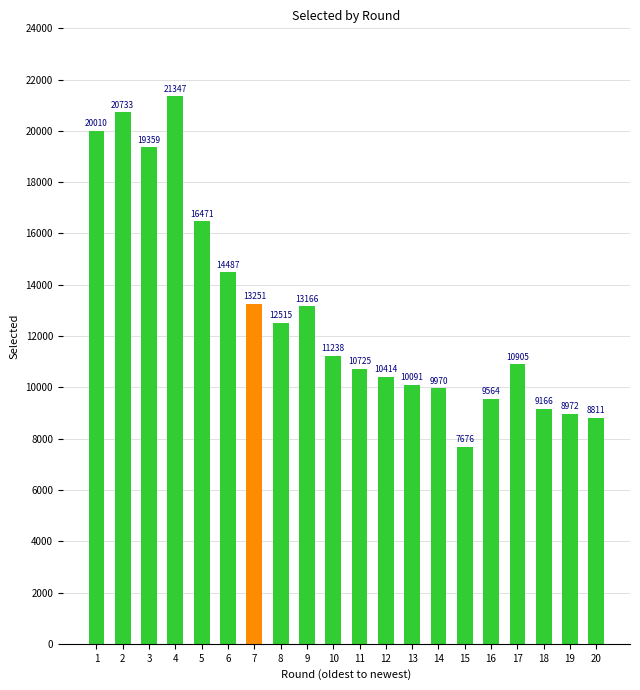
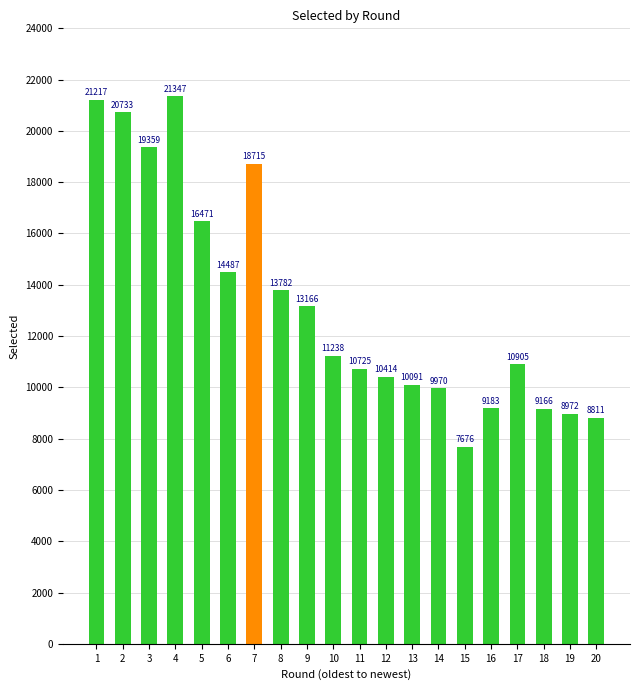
  {
-   "1": 20010,
+   "1": 21217,
    "2": 20733,
    "3": 19359,
    "4": 21347,
    "5": 16471,
    "6": 14487,
-   "7": 13251,
-   "8": 12515,
+   "7": 18715,
+   "8": 13782,
    "9": 13166,
    "10": 11238,
    "11": 10725,
    "12": 10414,
    "13": 10091,
    "14": 9970,
    "15": 7676,
-   "16": 9564,
+   "16": 9183,
    "17": 10905,
    "18": 9166,
    "19": 8972,
    "20": 8811
  }
